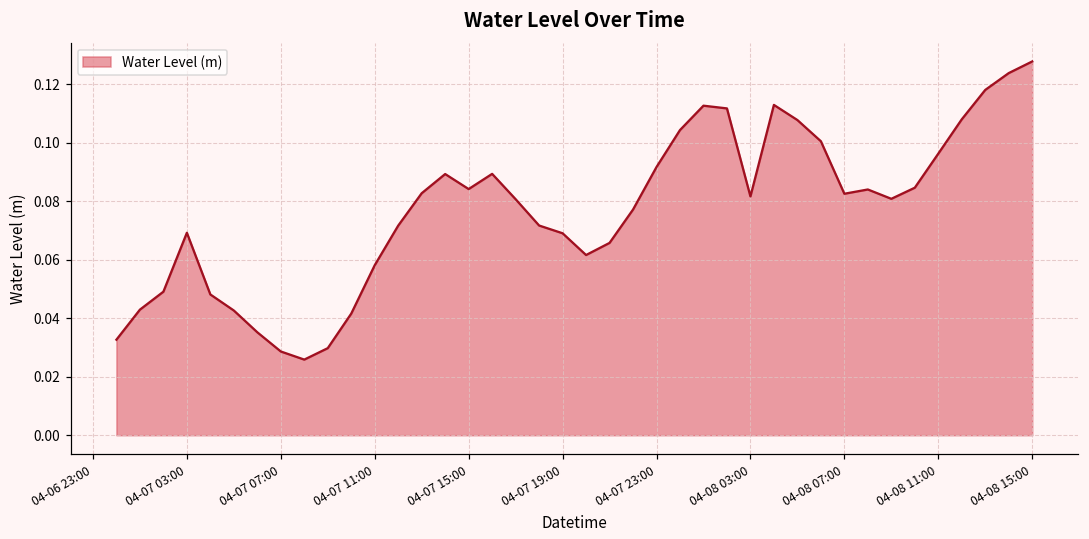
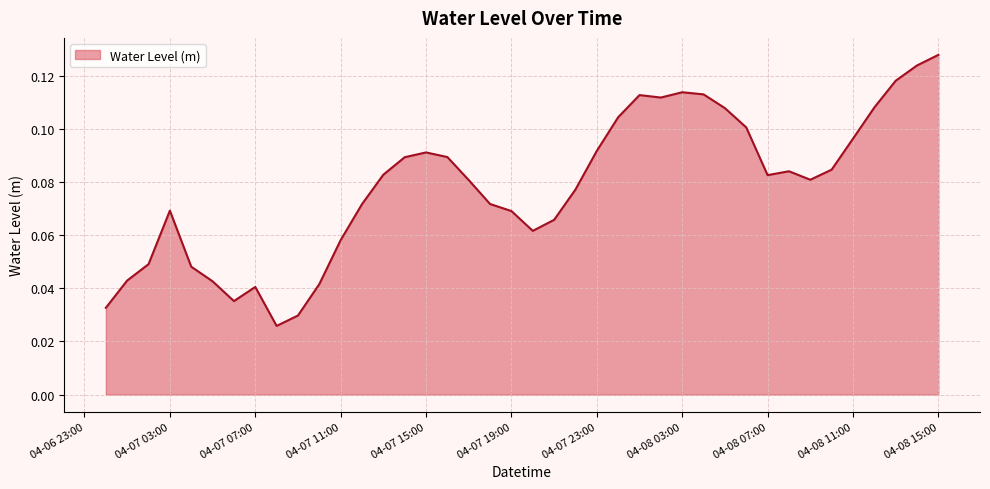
  {
    "04-07 03:00": 0.069,
-   "04-07 07:00": 0.029,
+   "04-07 07:00": 0.040,
    "04-07 11:00": 0.058,
-   "04-07 15:00": 0.084,
+   "04-07 15:00": 0.091,
    "04-07 19:00": 0.069,
    "04-07 23:00": 0.092,
-   "04-08 03:00": 0.082,
+   "04-08 03:00": 0.114,
    "04-08 07:00": 0.083,
    "04-08 11:00": 0.096,
    "04-08 15:00": 0.128
  }
